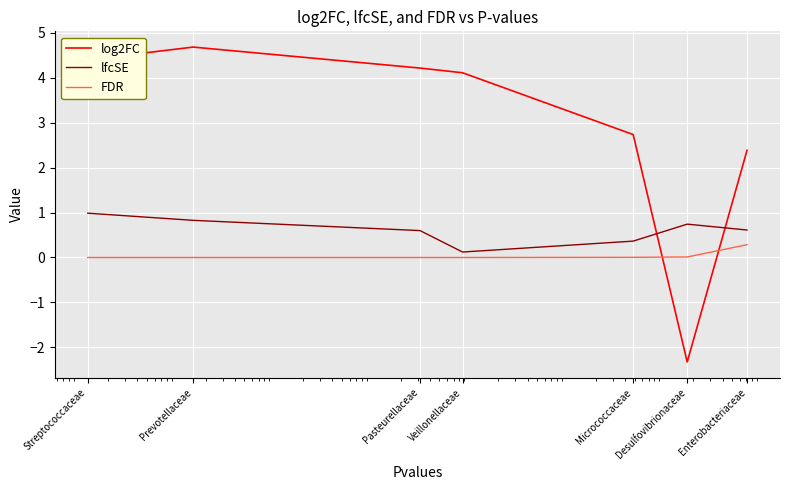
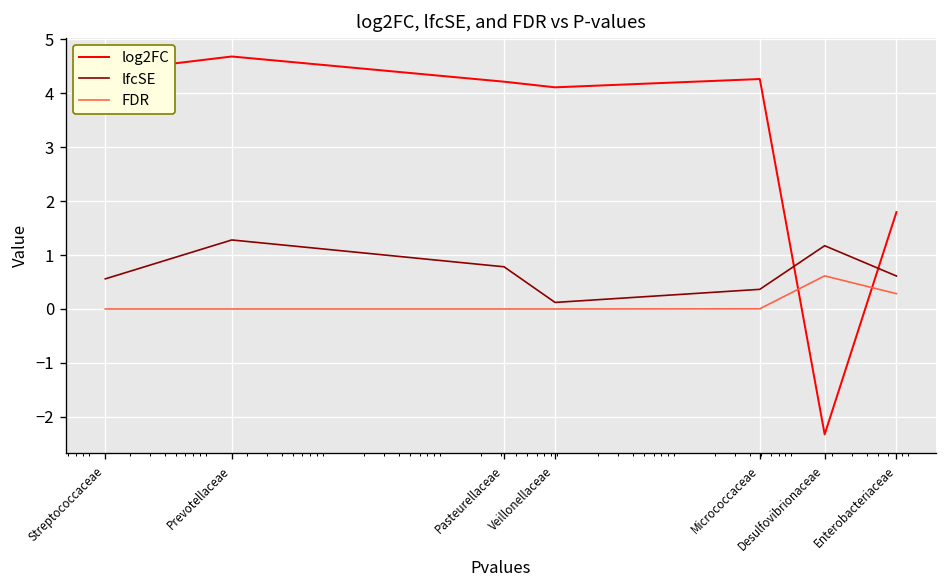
  {
    "log2FC": {
      "Prevotellaceae": 4.7,
      "Pasteurellaceae": 4.2,
      "Veillonellaceae": 4.1,
-     "Micrococcaceae": 2.7,
+     "Micrococcaceae": 4.3,
      "Desulfovibrionaceae": -2.3,
-     "Enterobacteriaceae": 2.4
+     "Enterobacteriaceae": 1.8
    },
    "lfcSE": {
-     "Streptococcaceae": 1.0,
-     "Prevotellaceae": 0.8,
-     "Pasteurellaceae": 0.6,
+     "Streptococcaceae": 0.6,
+     "Prevotellaceae": 1.3,
+     "Pasteurellaceae": 0.8,
      "Veillonellaceae": 0.1,
      "Micrococcaceae": 0.4,
-     "Desulfovibrionaceae": 0.7,
+     "Desulfovibrionaceae": 1.2,
      "Enterobacteriaceae": 0.6
    },
    "FDR": {
      "Streptococcaceae": 0.0,
      "Prevotellaceae": 0.0,
      "Pasteurellaceae": 0.0,
      "Veillonellaceae": 0.0,
      "Micrococcaceae": 0.0,
-     "Desulfovibrionaceae": 0.0,
+     "Desulfovibrionaceae": 0.6,
      "Enterobacteriaceae": 0.3
    }
  }
